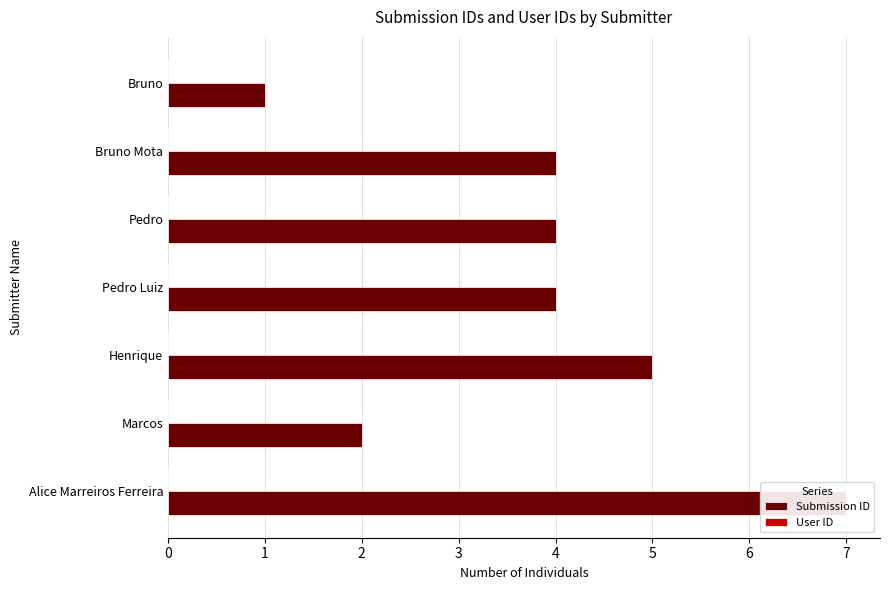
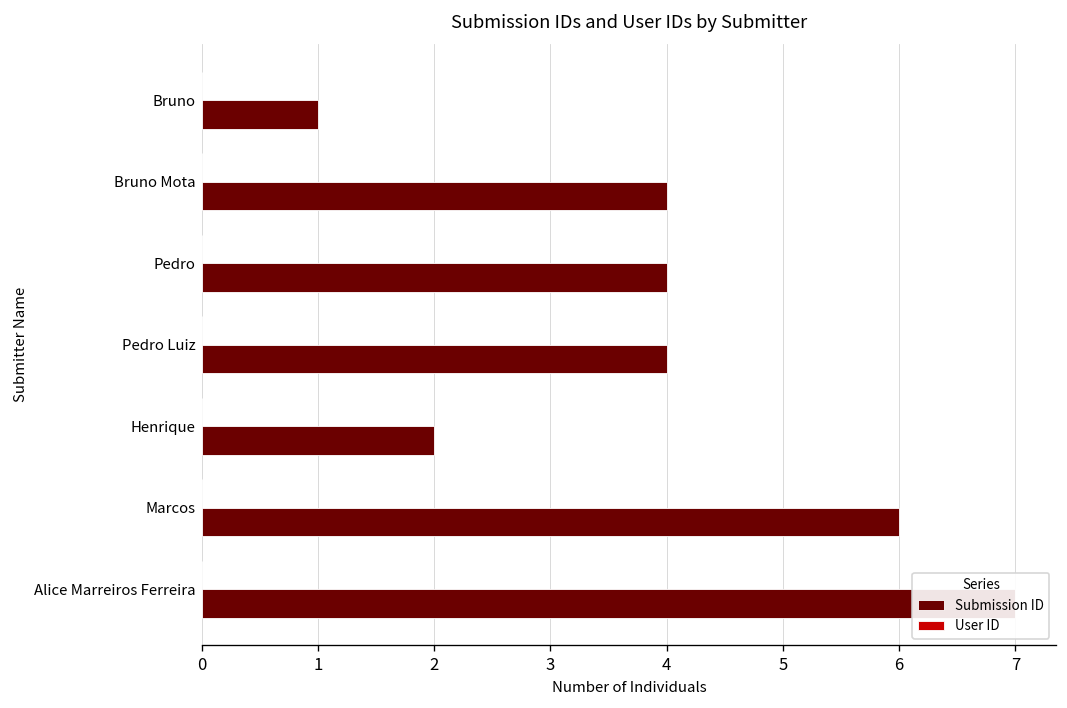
  {
    "Submission ID": {
      "Bruno": 1,
      "Bruno Mota": 4,
      "Pedro": 4,
      "Pedro Luiz": 4,
-     "Henrique": 5,
-     "Marcos": 2
+     "Henrique": 2,
+     "Marcos": 6
    },
    "User ID": {
      "Bruno": 0,
      "Bruno Mota": 0,
      "Pedro": 0,
      "Pedro Luiz": 0,
      "Henrique": 0,
      "Marcos": 0,
      "Alice Marreiros Ferreira": 0
    }
  }
